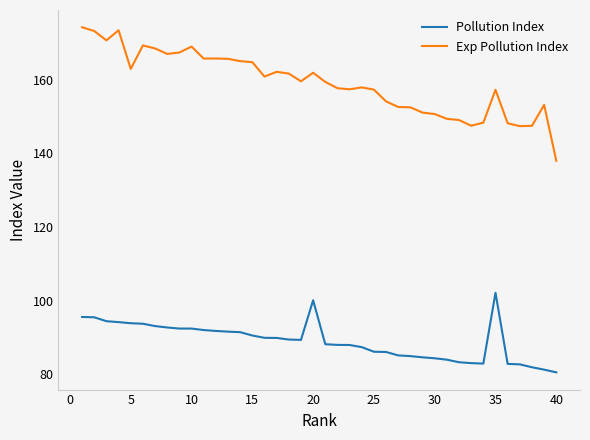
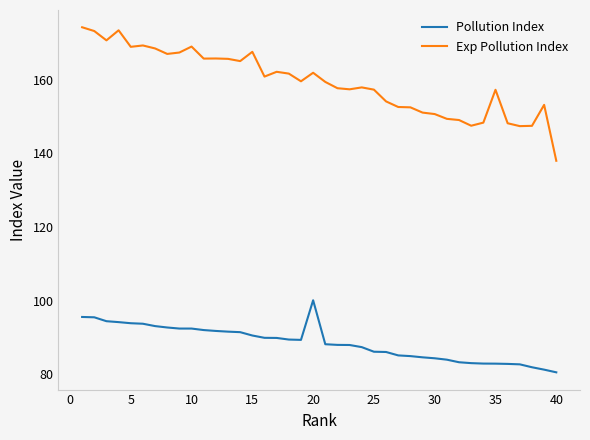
  {
    "Pollution Index": {
      "5": 94,
      "10": 92,
      "15": 91,
      "20": 100,
      "25": 86,
      "30": 84,
-     "35": 102,
+     "35": 83,
      "40": 81
    },
    "Exp Pollution Index": {
-     "5": 163,
+     "5": 169,
      "10": 169,
-     "15": 165,
+     "15": 168,
      "20": 162,
      "25": 157,
      "30": 151,
      "35": 157,
      "40": 138
    }
  }
